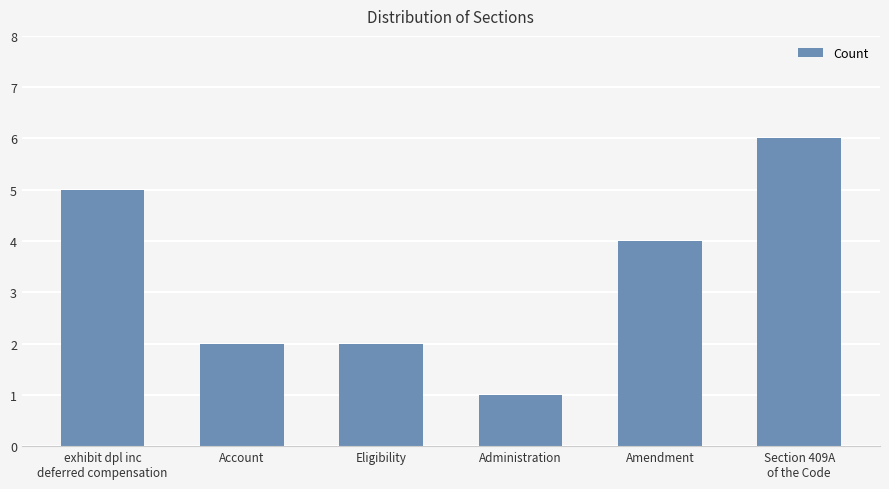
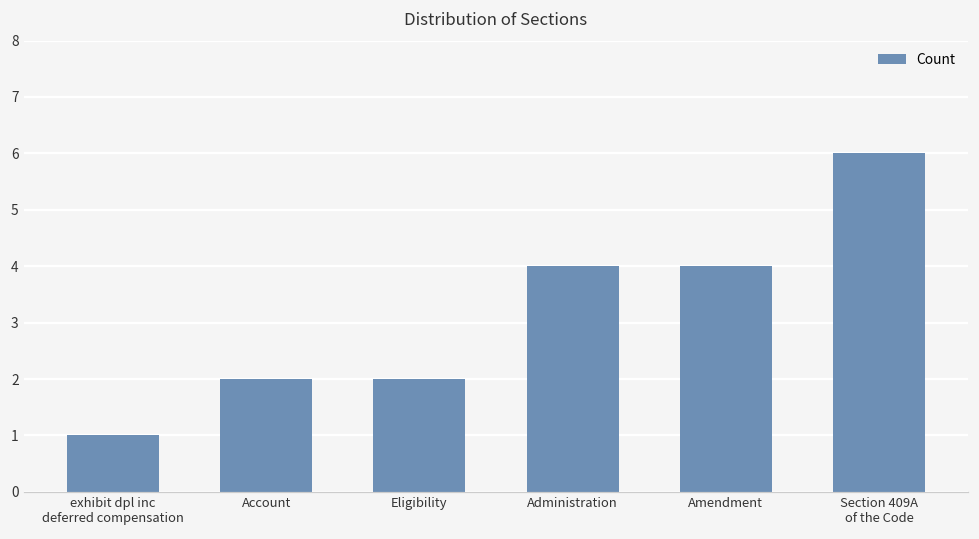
  {
-   "exhibit dpl inc deferred compensation": 5,
+   "exhibit dpl inc deferred compensation": 1,
    "Account": 2,
    "Eligibility": 2,
-   "Administration": 1,
+   "Administration": 4,
    "Amendment": 4,
    "Section 409A of the Code": 6
  }
